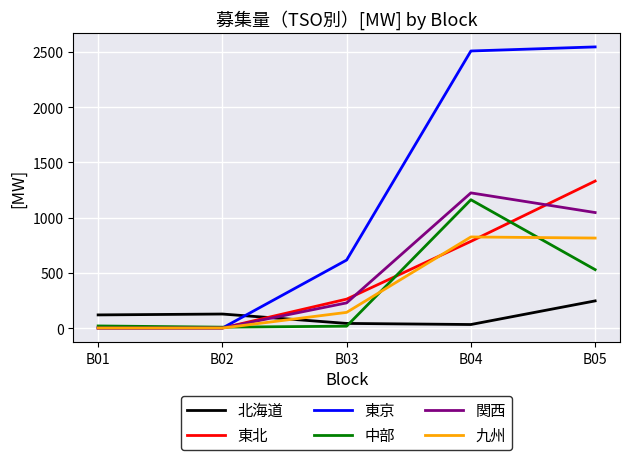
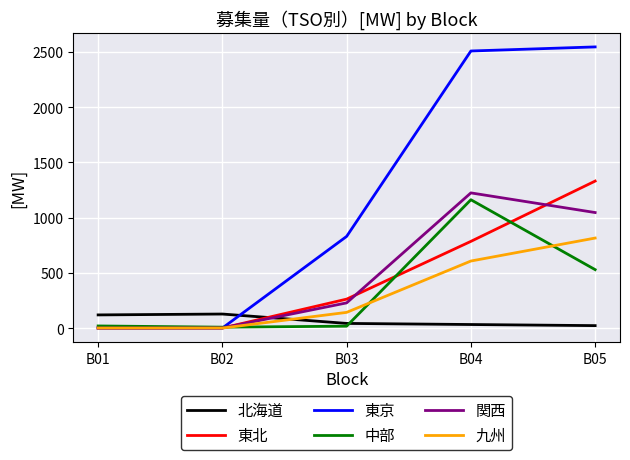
  {
    "北海道": {
      "B01": 120,
      "B02": 130,
      "B03": 40,
      "B04": 30,
-     "B05": 250
+     "B05": 20
    },
    "東北": {
      "B03": 260,
      "B04": 790,
      "B05": 1330
    },
    "東京": {
-     "B03": 620,
+     "B03": 830,
      "B04": 2510,
      "B05": 2550
    },
    "中部": {
      "B03": 20,
      "B04": 1160,
      "B05": 530
    },
    "関西": {
      "B03": 230,
      "B04": 1220,
      "B05": 1050
    },
    "九州": {
      "B03": 140,
-     "B04": 830,
+     "B04": 610,
      "B05": 820
    }
  }
